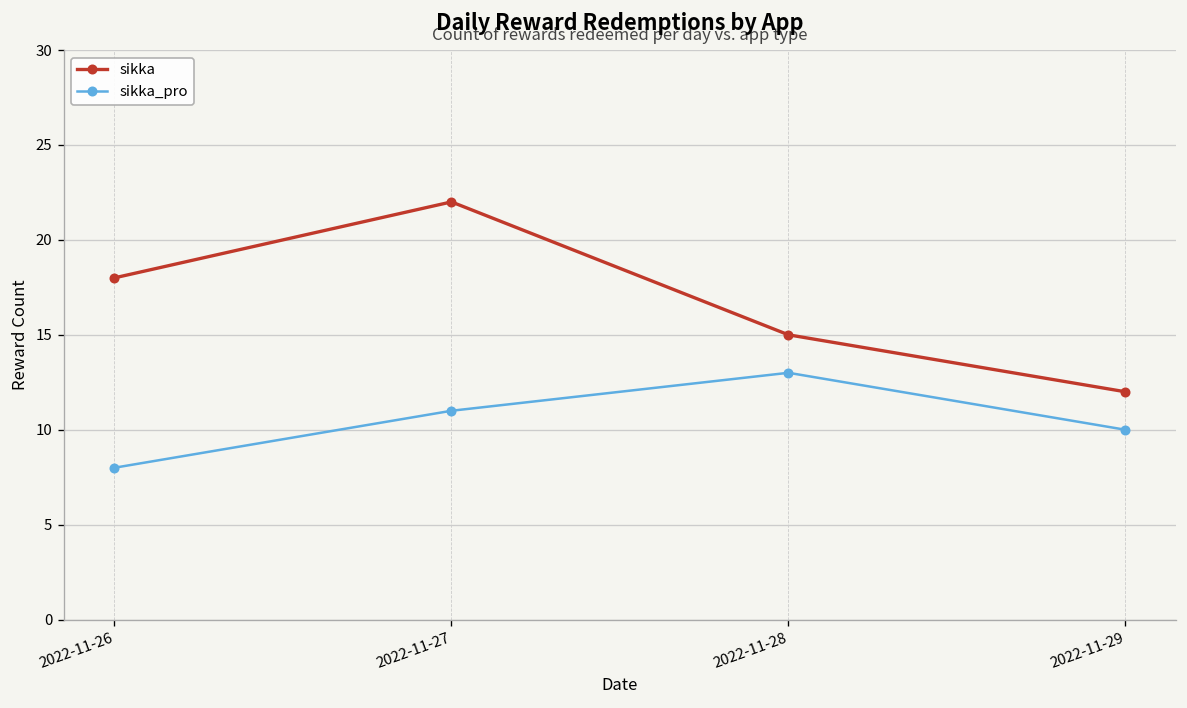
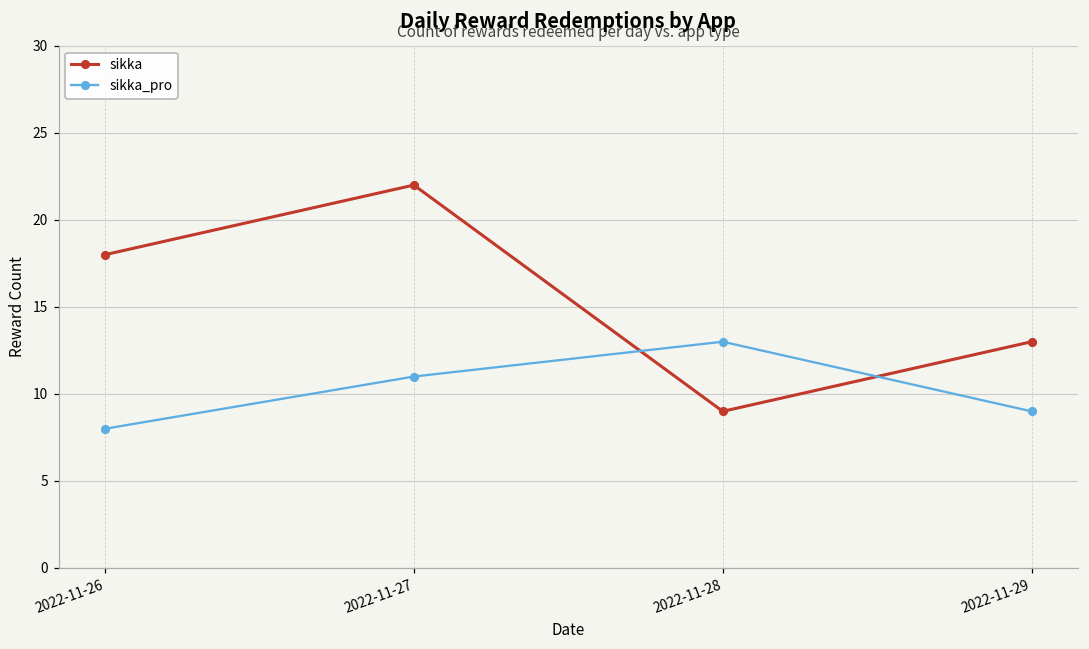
  {
    "sikka": {
      "2022-11-26": 18,
      "2022-11-27": 22,
-     "2022-11-28": 15,
-     "2022-11-29": 12
+     "2022-11-28": 9,
+     "2022-11-29": 13
    },
    "sikka_pro": {
      "2022-11-26": 8,
      "2022-11-27": 11,
      "2022-11-28": 13,
-     "2022-11-29": 10
+     "2022-11-29": 9
    }
  }
